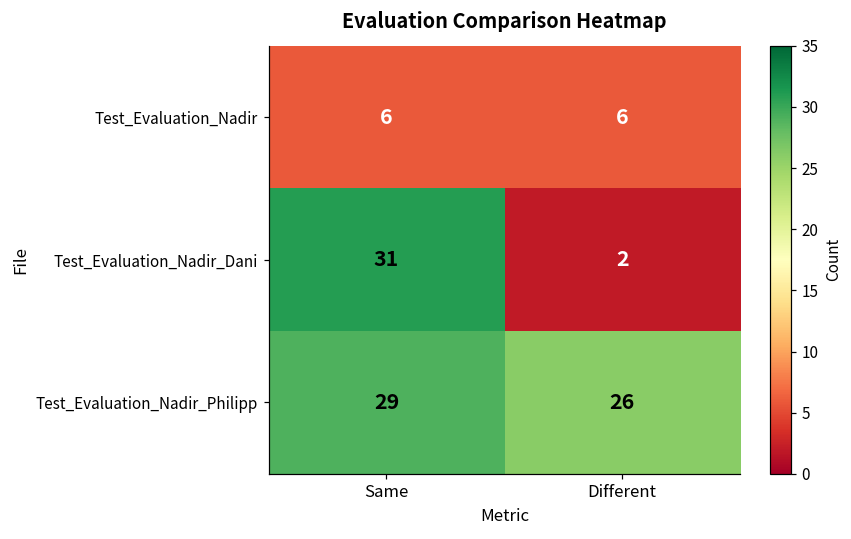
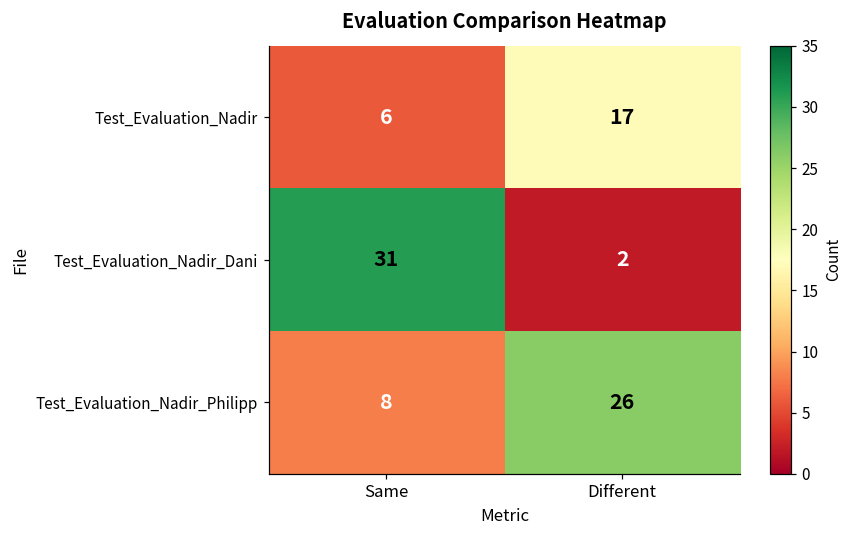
  {
    "Test_Evaluation_Nadir": {
      "Same": 6,
-     "Different": 6
+     "Different": 17
    },
    "Test_Evaluation_Nadir_Dani": {
      "Same": 31,
      "Different": 2
    },
    "Test_Evaluation_Nadir_Philipp": {
-     "Same": 29,
+     "Same": 8,
      "Different": 26
    }
  }
